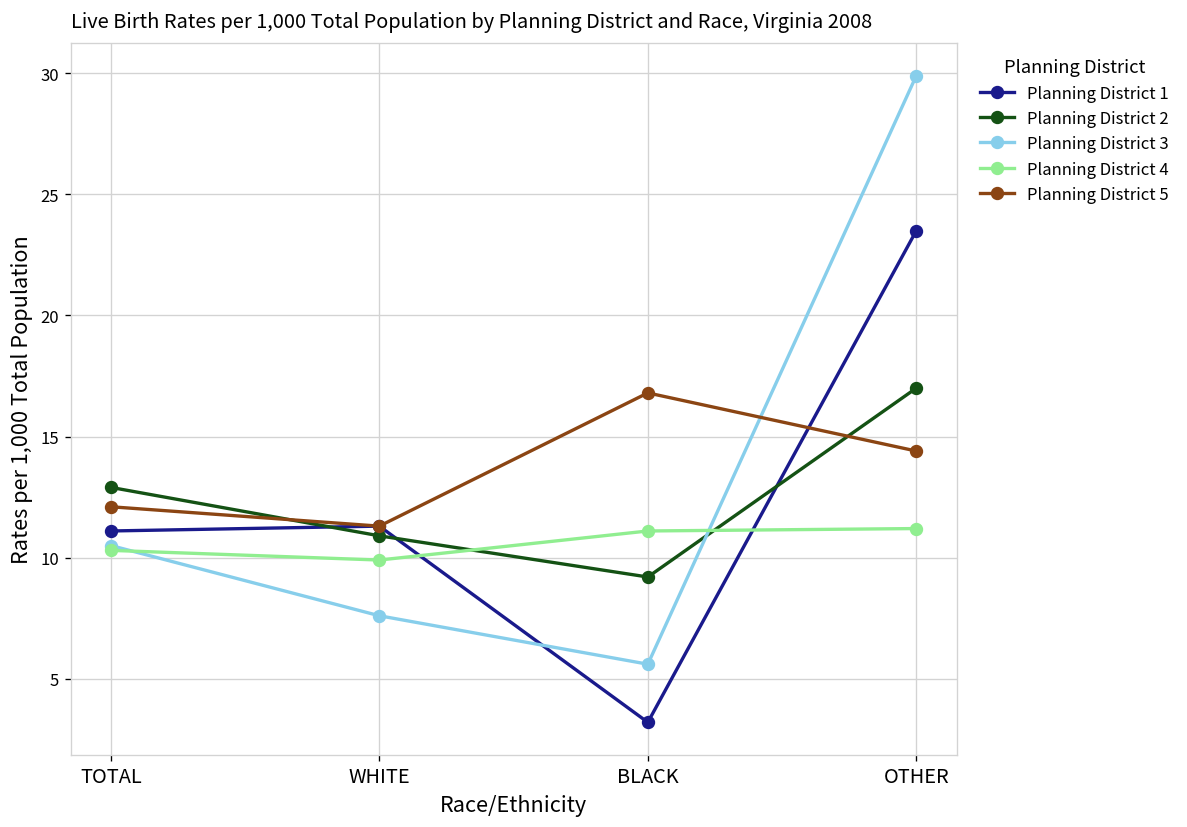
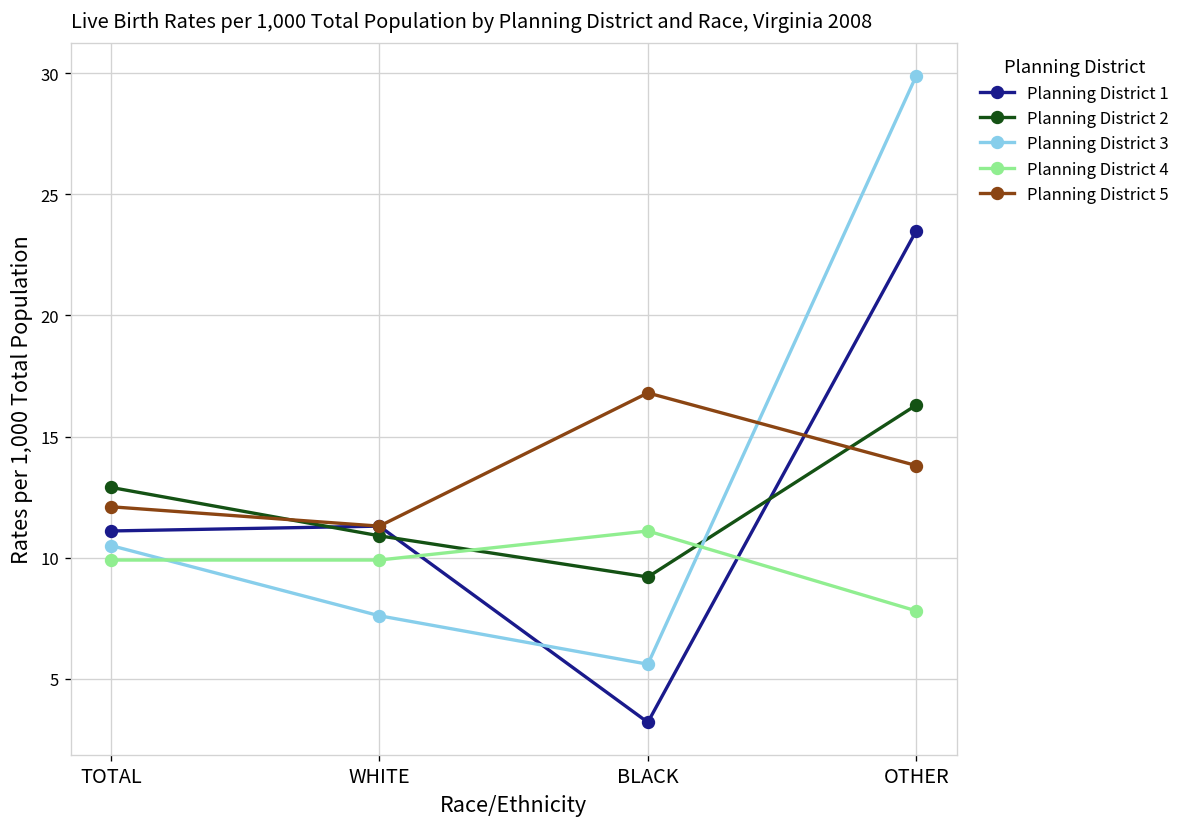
  {
    "Planning District 1": {
      "TOTAL": 11.1,
      "BLACK": 3.2,
      "OTHER": 23.5
    },
    "Planning District 2": {
      "TOTAL": 12.9,
      "WHITE": 10.9,
      "BLACK": 9.2,
-     "OTHER": 17.0
+     "OTHER": 16.3
    },
    "Planning District 3": {
      "TOTAL": 10.5,
      "WHITE": 7.6,
      "BLACK": 5.6,
      "OTHER": 29.9
    },
    "Planning District 4": {
-     "TOTAL": 10.3,
+     "TOTAL": 9.9,
      "WHITE": 9.9,
      "BLACK": 11.1,
-     "OTHER": 11.2
+     "OTHER": 7.8
    },
    "Planning District 5": {
      "TOTAL": 12.1,
      "BLACK": 16.8,
-     "OTHER": 14.4
+     "OTHER": 13.8
    }
  }
